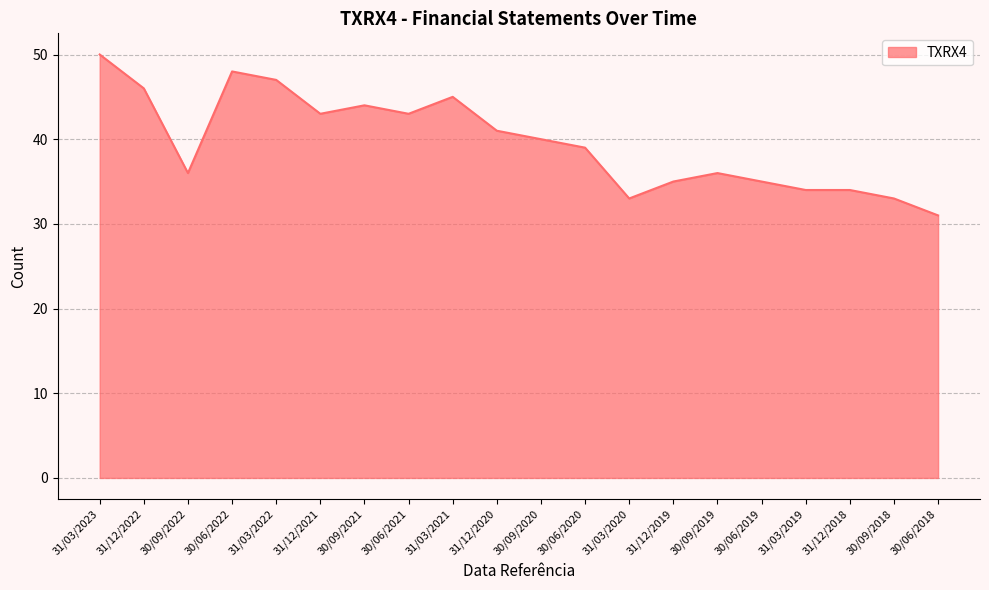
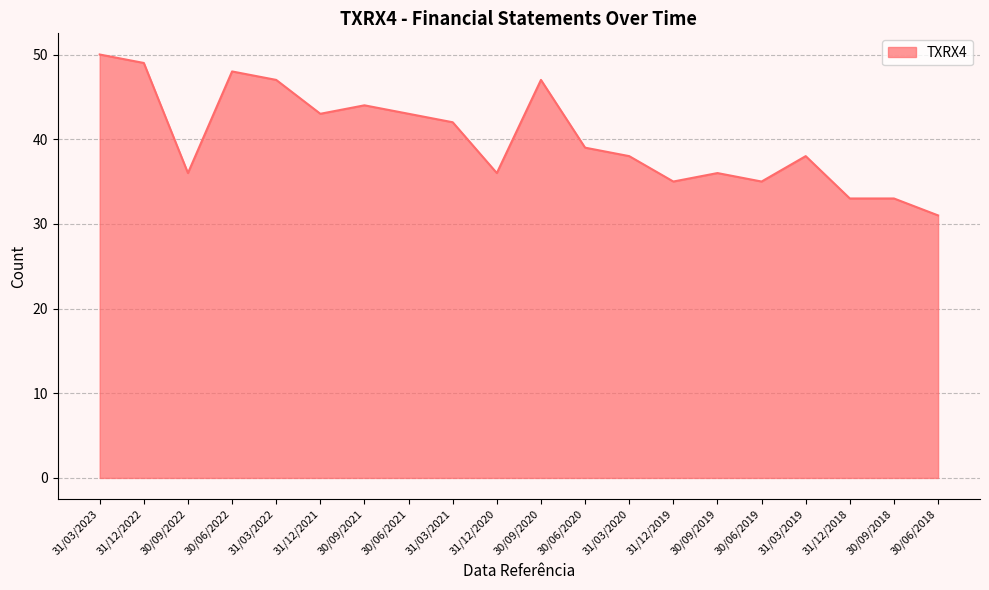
  {
    "31/03/2023": 50,
-   "31/12/2022": 46,
+   "31/12/2022": 49,
    "30/09/2022": 36,
    "30/06/2022": 48,
    "31/03/2022": 47,
    "31/12/2021": 43,
    "30/09/2021": 44,
    "30/06/2021": 43,
-   "31/03/2021": 45,
-   "31/12/2020": 41,
-   "30/09/2020": 40,
+   "31/03/2021": 42,
+   "31/12/2020": 36,
+   "30/09/2020": 47,
    "30/06/2020": 39,
-   "31/03/2020": 33,
+   "31/03/2020": 38,
    "31/12/2019": 35,
    "30/09/2019": 36,
    "30/06/2019": 35,
-   "31/03/2019": 34,
-   "31/12/2018": 34,
+   "31/03/2019": 38,
+   "31/12/2018": 33,
    "30/09/2018": 33,
    "30/06/2018": 31
  }
